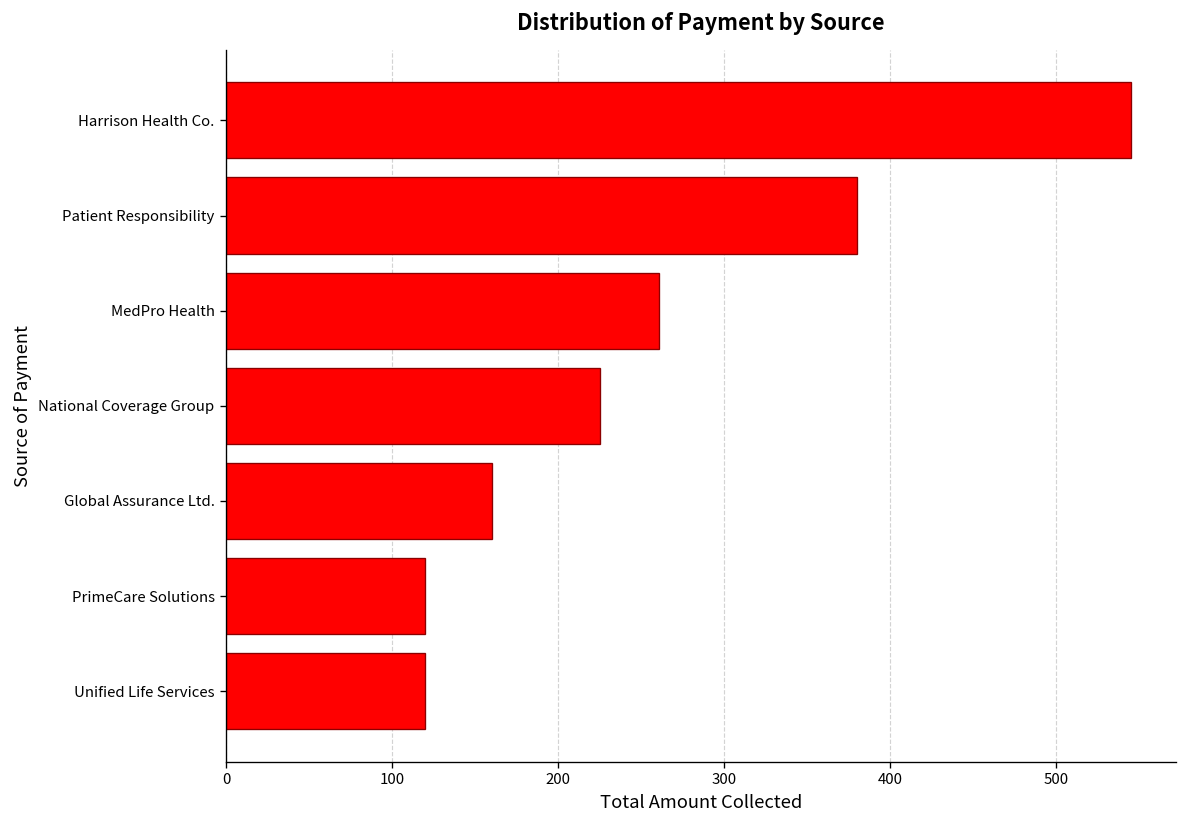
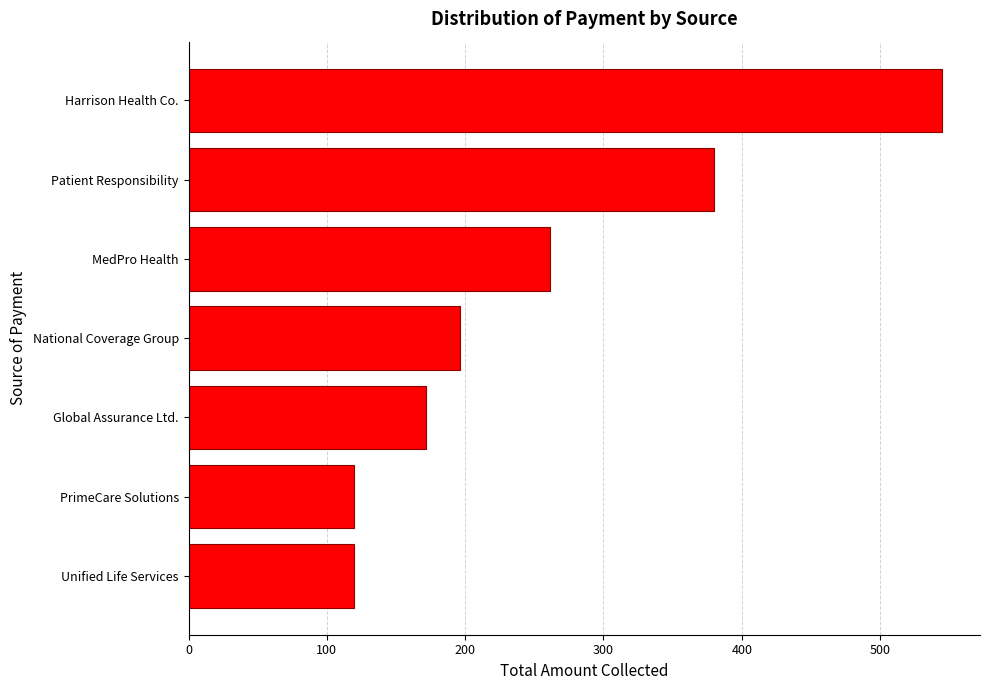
  {
    "Harrison Health Co.": 545,
    "Patient Responsibility": 380,
    "MedPro Health": 261,
-   "National Coverage Group": 225,
-   "Global Assurance Ltd.": 160,
+   "National Coverage Group": 196,
+   "Global Assurance Ltd.": 172,
    "PrimeCare Solutions": 120,
    "Unified Life Services": 120
  }
